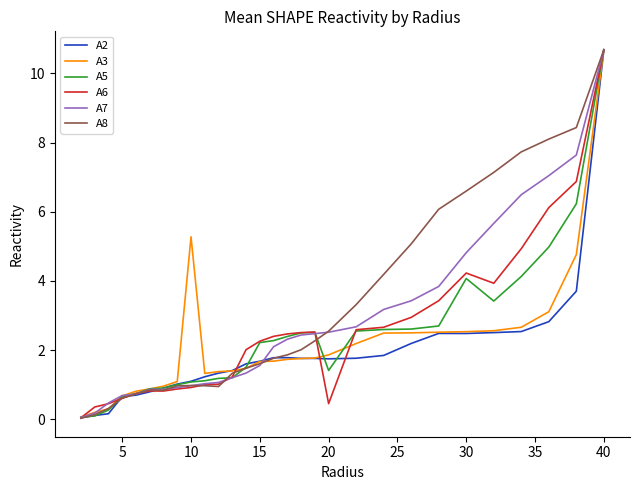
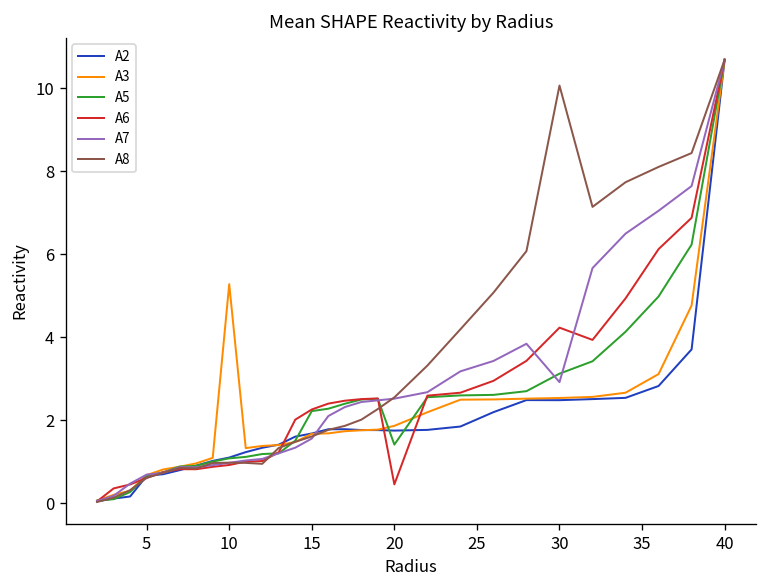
  {
    "A2": {
      "20": 1.7
    },
    "A3": {
      "10": 5.3,
      "20": 1.9
    },
    "A5": {
      "20": 1.4,
-     "30": 4.1
+     "30": 3.1
    },
    "A6": {
      "20": 0.5,
      "30": 4.2
    },
    "A7": {
-     "30": 4.8
+     "30": 2.9
    },
    "A8": {
-     "30": 6.6
+     "30": 10.1
    }
  }
